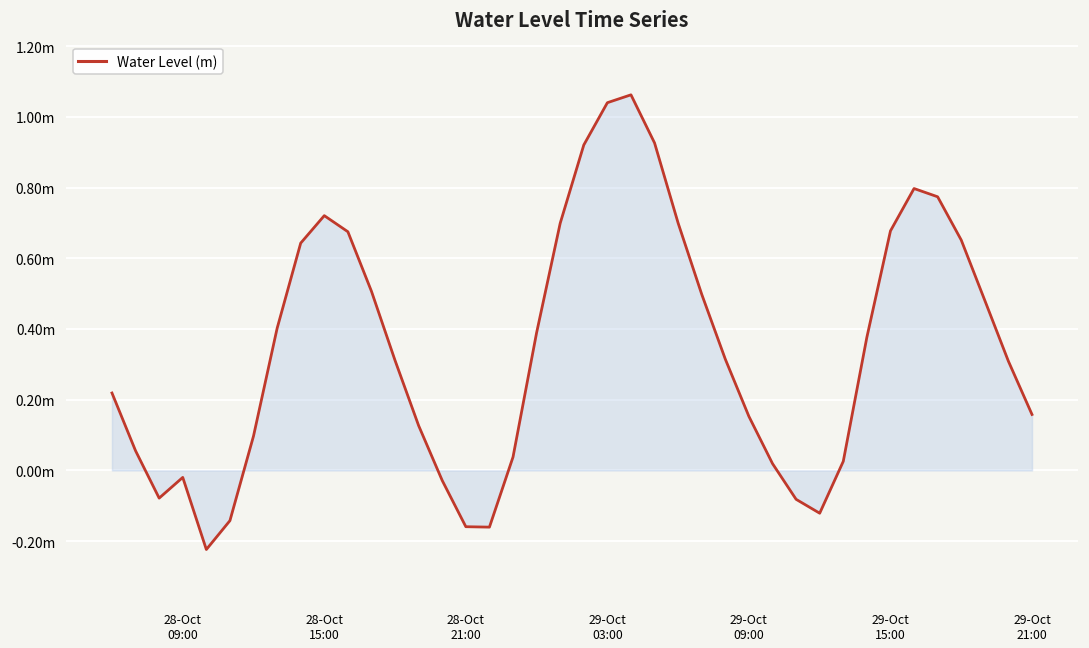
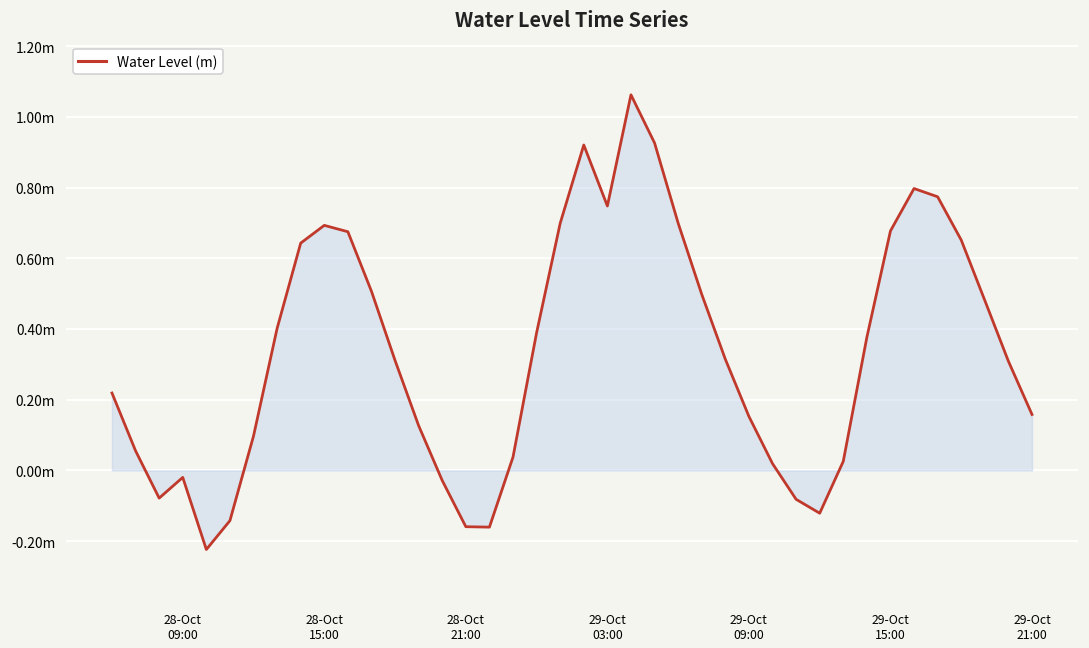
  {
    "Water Level (m)": {
      "28-Oct 09:00": "-0.02m",
-     "28-Oct 15:00": "0.72m",
+     "28-Oct 15:00": "0.69m",
      "28-Oct 21:00": "-0.16m",
-     "29-Oct 03:00": "1.04m"
+     "29-Oct 03:00": "0.75m"
    }
  }
